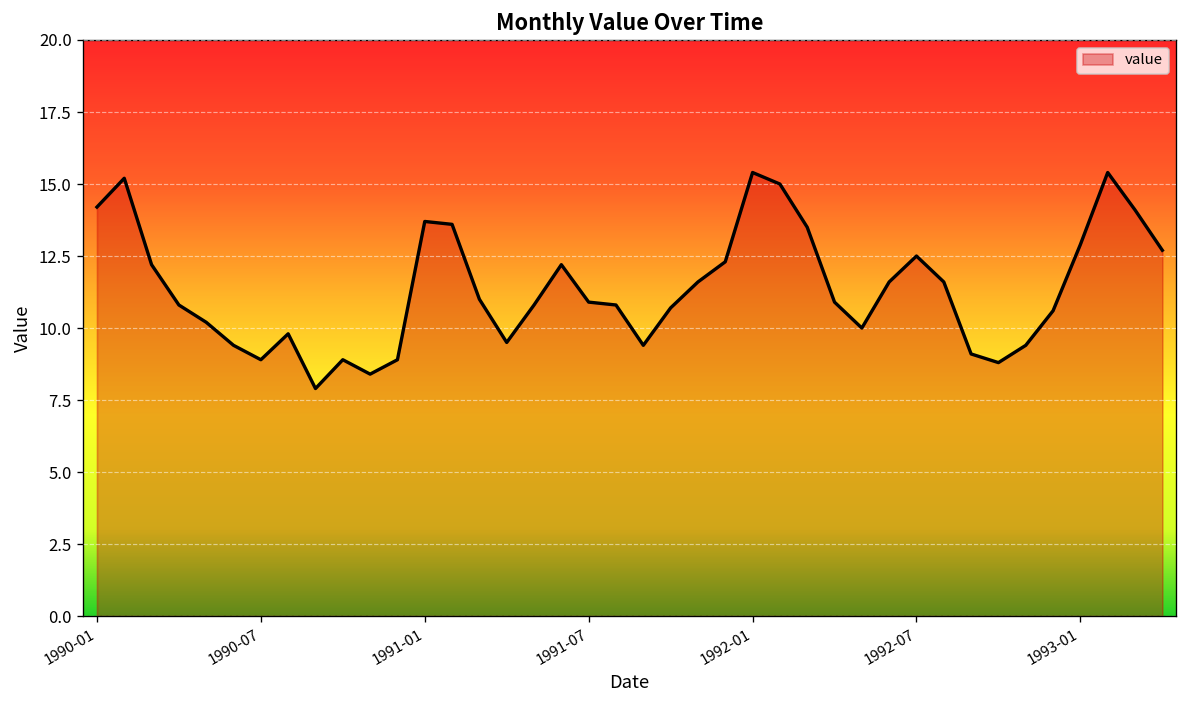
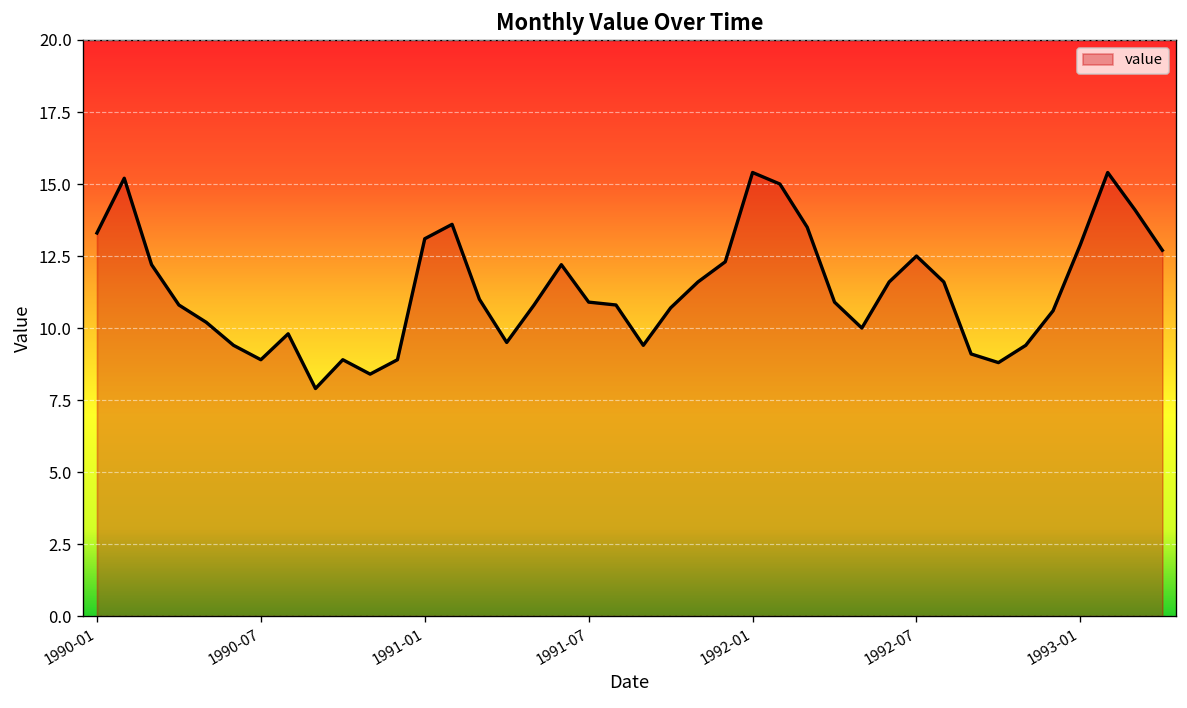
  {
-   "1990-01": 14.2,
+   "1990-01": 13.3,
    "1990-07": 8.9,
-   "1991-01": 13.7,
+   "1991-01": 13.1,
    "1991-07": 10.9,
    "1992-01": 15.4,
    "1992-07": 12.5,
    "1993-01": 12.9
  }
